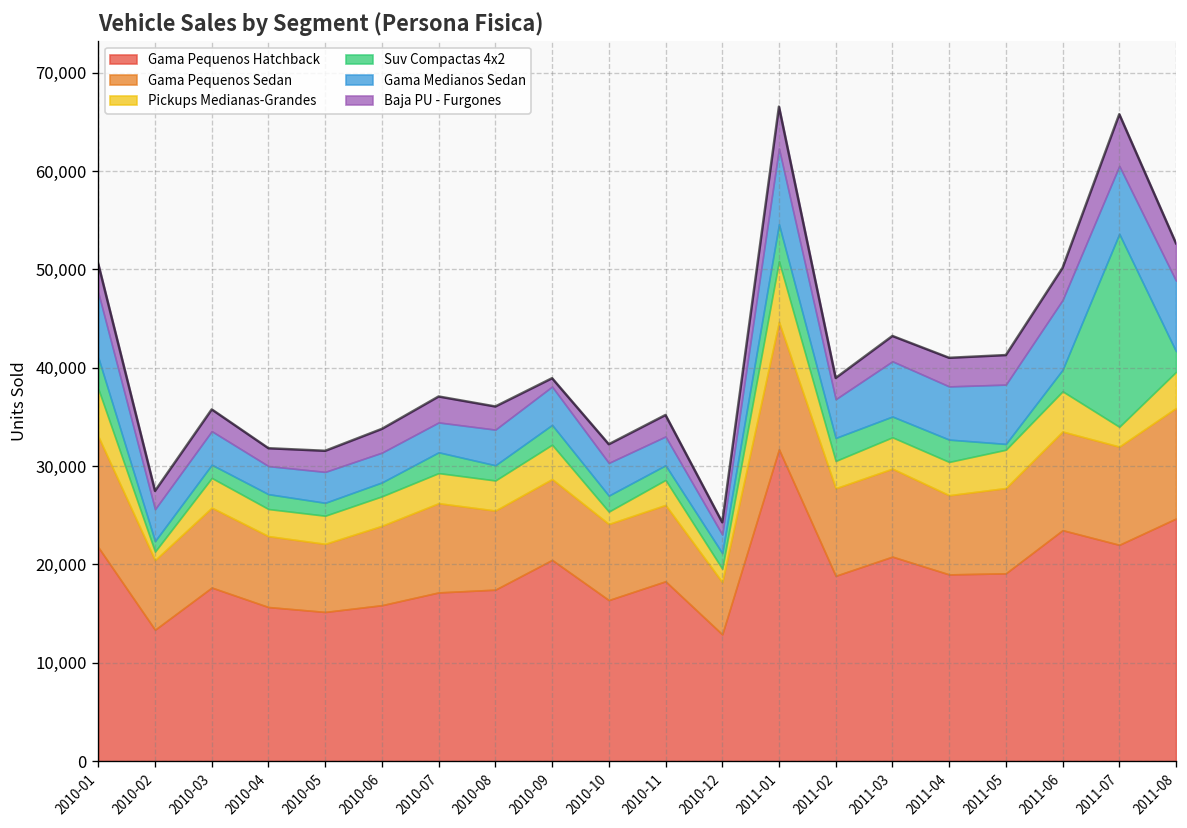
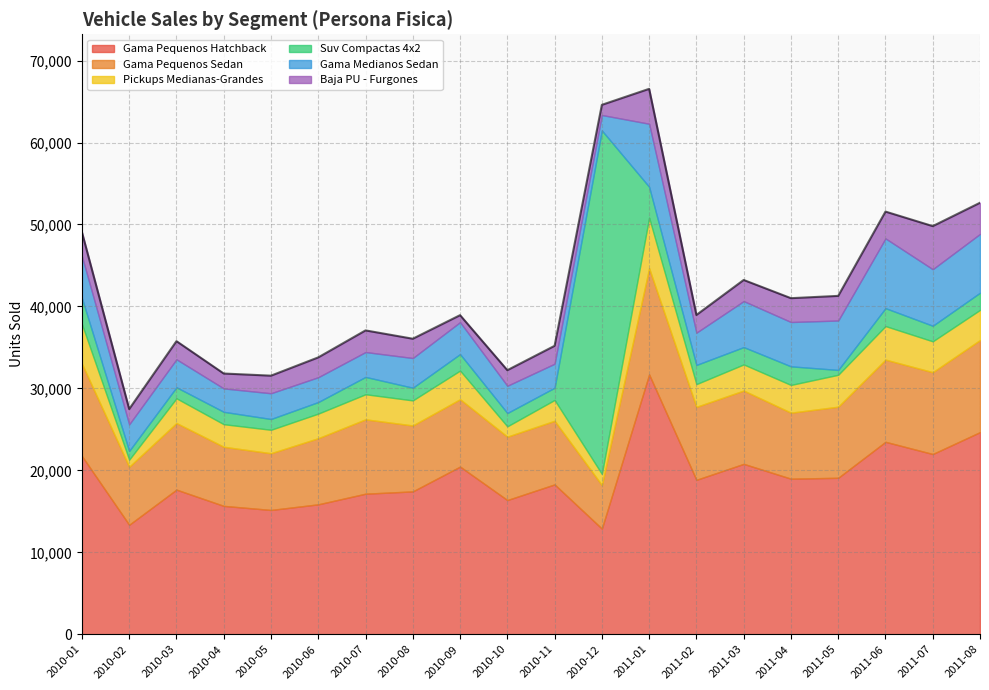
  {
    "Pickups Medianas-Grandes": {
      "2010-01": "5,000",
      "2010-02": "1,000",
      "2010-03": "3,000",
      "2010-04": "3,000",
      "2010-05": "3,000",
      "2010-06": "3,000",
      "2010-07": "3,000",
      "2010-08": "3,000",
      "2010-09": "3,000",
      "2010-10": "1,000",
      "2010-11": "3,000",
      "2010-12": "1,000",
      "2011-01": "6,000",
      "2011-02": "3,000",
      "2011-03": "3,000",
      "2011-04": "3,000",
      "2011-05": "4,000",
      "2011-06": "4,000",
-     "2011-07": "2,000",
+     "2011-07": "4,000",
      "2011-08": "4,000"
    },
    "Suv Compactas 4x2": {
      "2010-01": "3,000",
      "2010-02": "1,000",
      "2010-03": "1,000",
      "2010-04": "2,000",
      "2010-05": "1,000",
      "2010-06": "1,000",
      "2010-07": "2,000",
      "2010-08": "2,000",
      "2010-09": "2,000",
      "2010-10": "2,000",
      "2010-11": "1,000",
-     "2010-12": "2,000",
+     "2010-12": "42,000",
      "2011-01": "4,000",
      "2011-02": "2,000",
      "2011-03": "2,000",
      "2011-04": "2,000",
      "2011-05": "1,000",
      "2011-06": "2,000",
-     "2011-07": "20,000",
+     "2011-07": "2,000",
      "2011-08": "2,000"
    },
    "Gama Medianos Sedan": {
-     "2010-01": "7,000",
+     "2010-01": "5,000",
      "2010-02": "3,000",
      "2010-03": "3,000",
      "2010-04": "3,000",
      "2010-05": "3,000",
      "2010-06": "3,000",
      "2010-07": "3,000",
      "2010-08": "4,000",
      "2010-09": "4,000",
      "2010-10": "3,000",
      "2010-11": "3,000",
      "2010-12": "2,000",
      "2011-01": "8,000",
      "2011-02": "4,000",
      "2011-03": "6,000",
      "2011-04": "5,000",
      "2011-05": "6,000",
-     "2011-06": "7,000",
+     "2011-06": "9,000",
      "2011-07": "7,000",
      "2011-08": "7,000"
    },
    "Baja PU - Furgones": {
      "2010-01": "3,000",
      "2010-02": "2,000",
      "2010-03": "2,000",
      "2010-04": "2,000",
      "2010-05": "2,000",
      "2010-06": "2,000",
      "2010-07": "3,000",
      "2010-08": "2,000",
      "2010-09": "1,000",
      "2010-10": "2,000",
      "2010-11": "2,000",
      "2010-12": "1,000",
      "2011-01": "4,000",
      "2011-02": "2,000",
      "2011-03": "3,000",
      "2011-04": "3,000",
      "2011-05": "3,000",
      "2011-06": "3,000",
      "2011-07": "5,000",
      "2011-08": "4,000"
    }
  }
